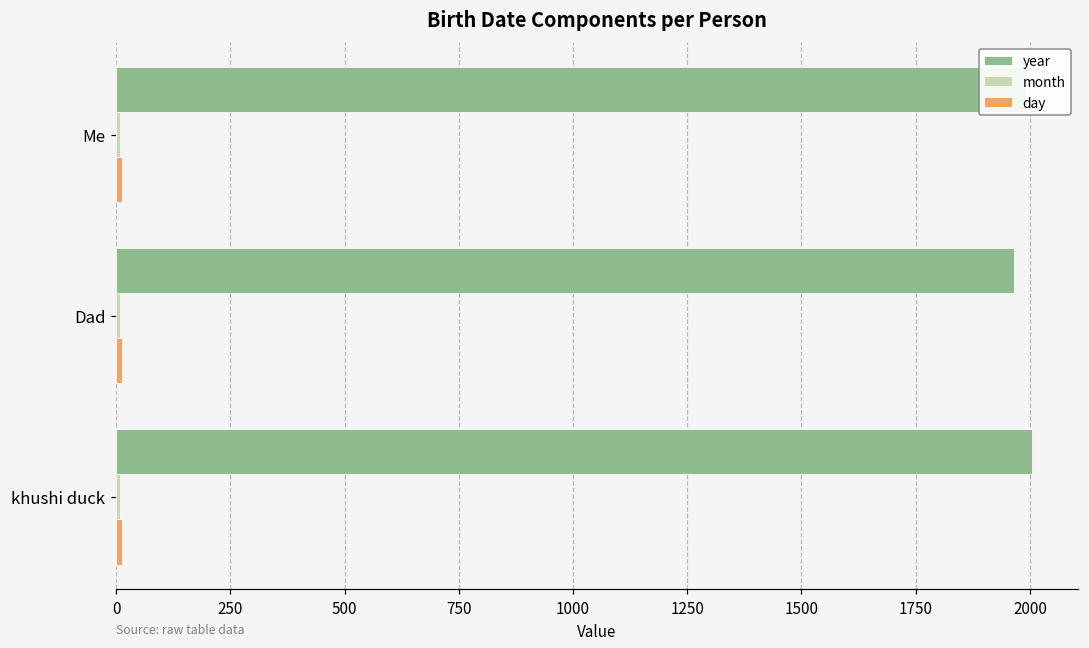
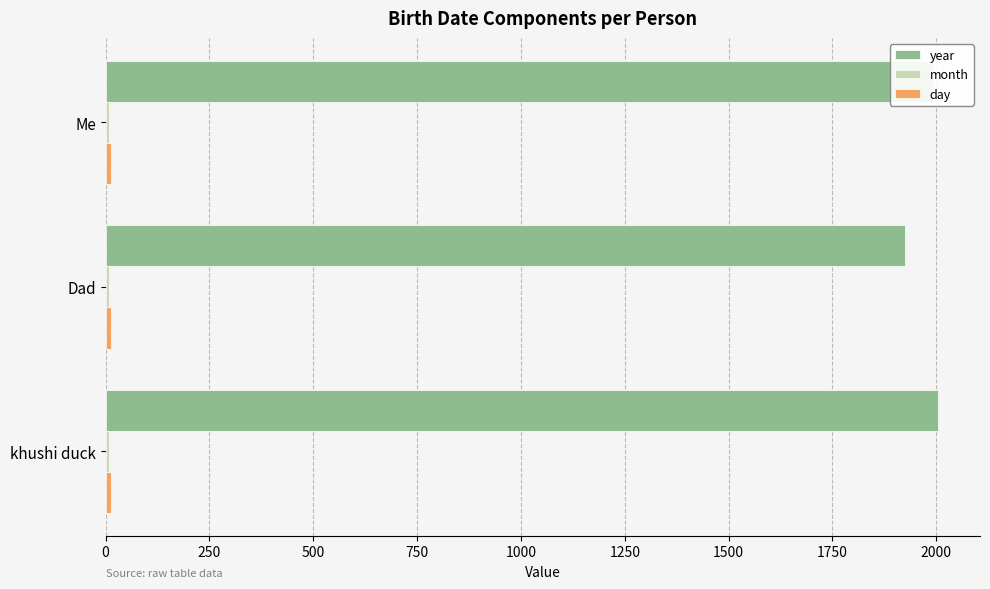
  {
    "year": {
-     "Dad": 1970,
+     "Dad": 1920,
      "khushi duck": 2010
    },
    "month": {
      "Me": 10,
      "Dad": 10,
      "khushi duck": 10
    },
    "day": {
      "Me": 10,
      "Dad": 10,
      "khushi duck": 10
    }
  }
